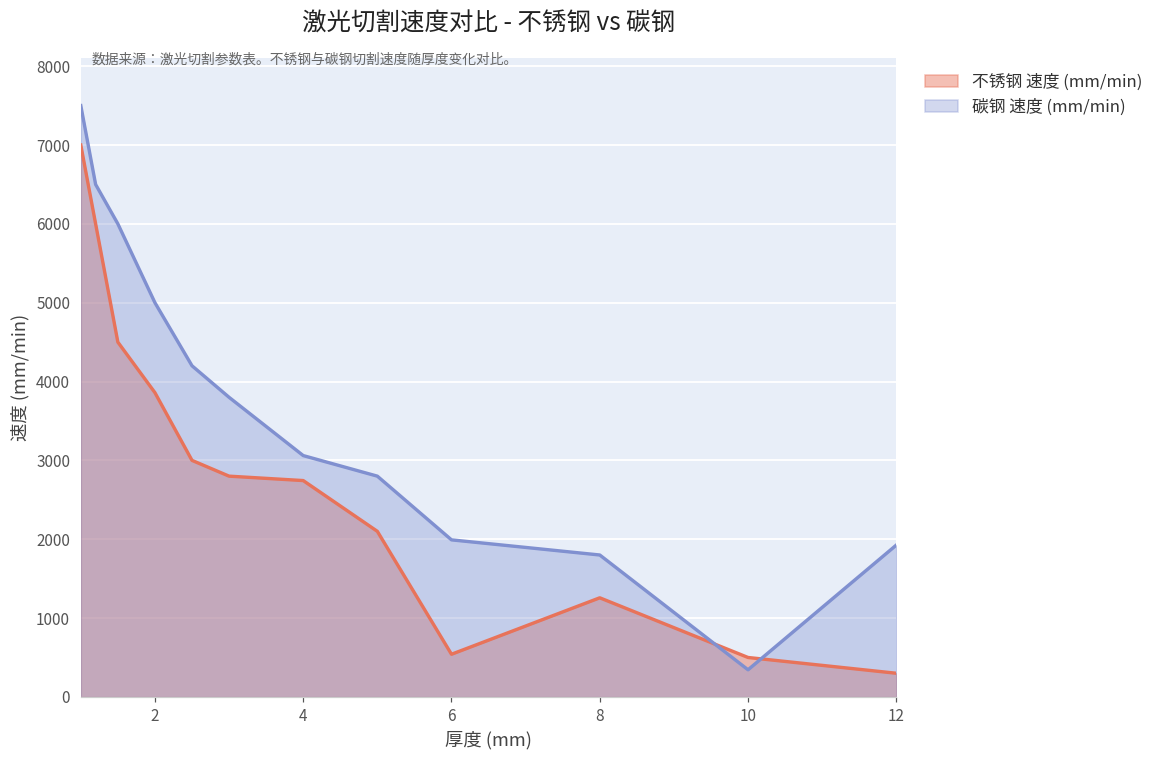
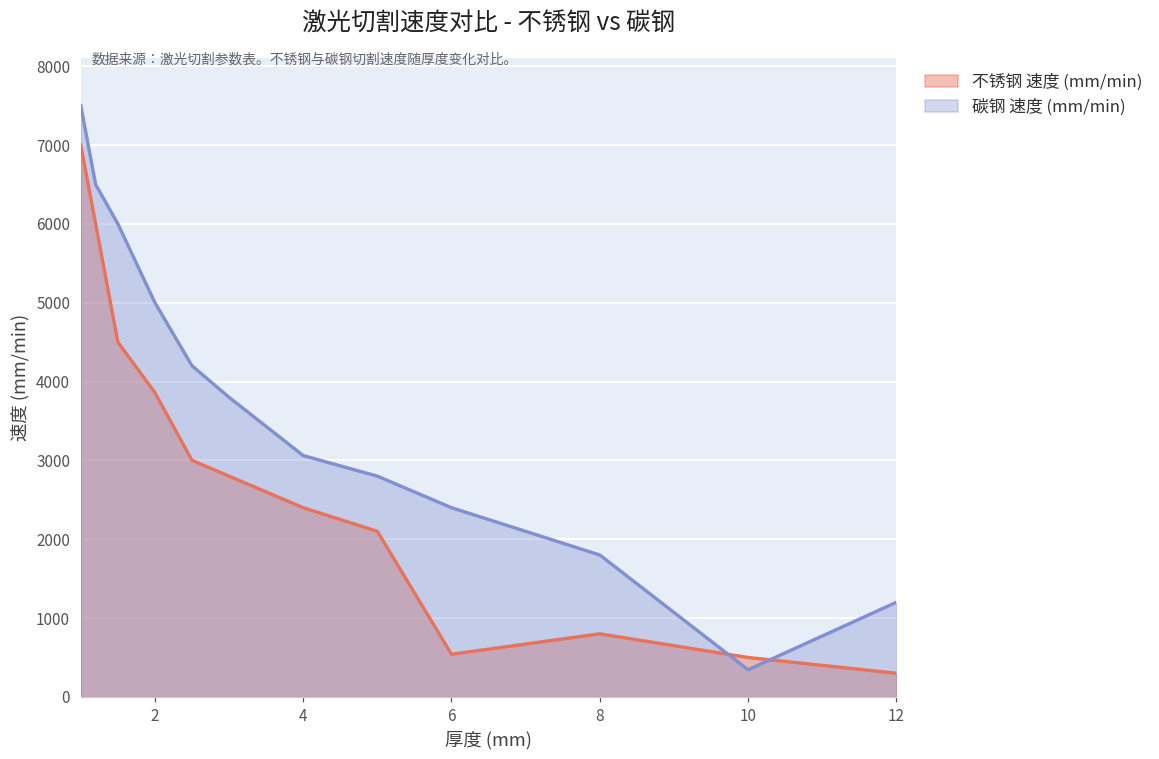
  {
    "不锈钢 速度 (mm/min)": {
      "2": 3900,
-     "4": 2700,
+     "4": 2400,
      "6": 500,
-     "8": 1300,
+     "8": 800,
      "10": 500,
      "12": 300
    },
    "碳钢 速度 (mm/min)": {
      "2": 5000,
      "4": 3100,
-     "6": 2000,
+     "6": 2400,
      "8": 1800,
      "10": 300,
-     "12": 1900
+     "12": 1200
    }
  }
